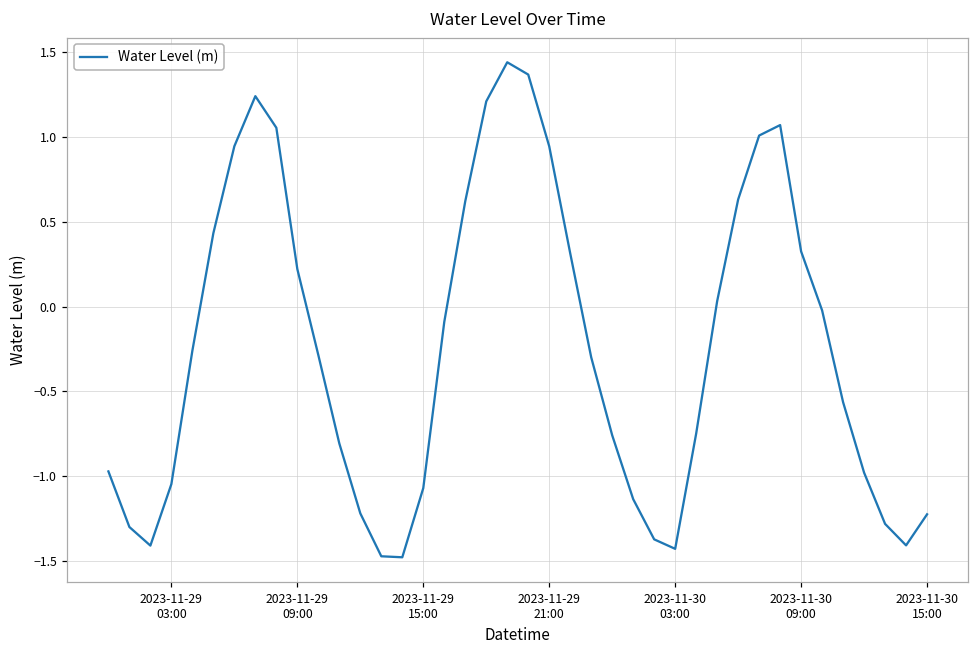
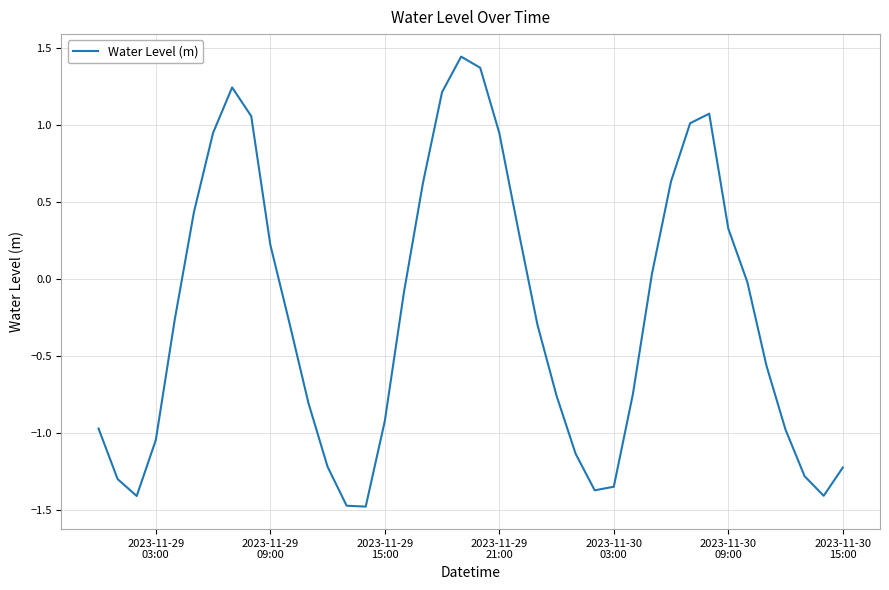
  {
    "2023-11-29 03:00": -1.05,
    "2023-11-29 09:00": 0.22,
-   "2023-11-29 15:00": -1.07,
+   "2023-11-29 15:00": -0.92,
    "2023-11-29 21:00": 0.95,
-   "2023-11-30 03:00": -1.43,
+   "2023-11-30 03:00": -1.35,
    "2023-11-30 09:00": 0.33,
    "2023-11-30 15:00": -1.23
  }
